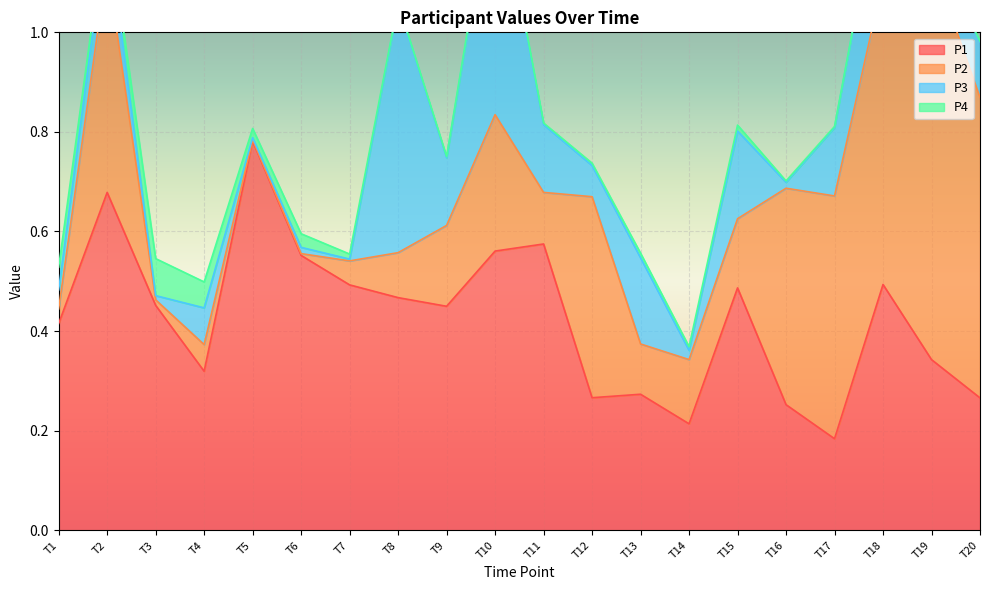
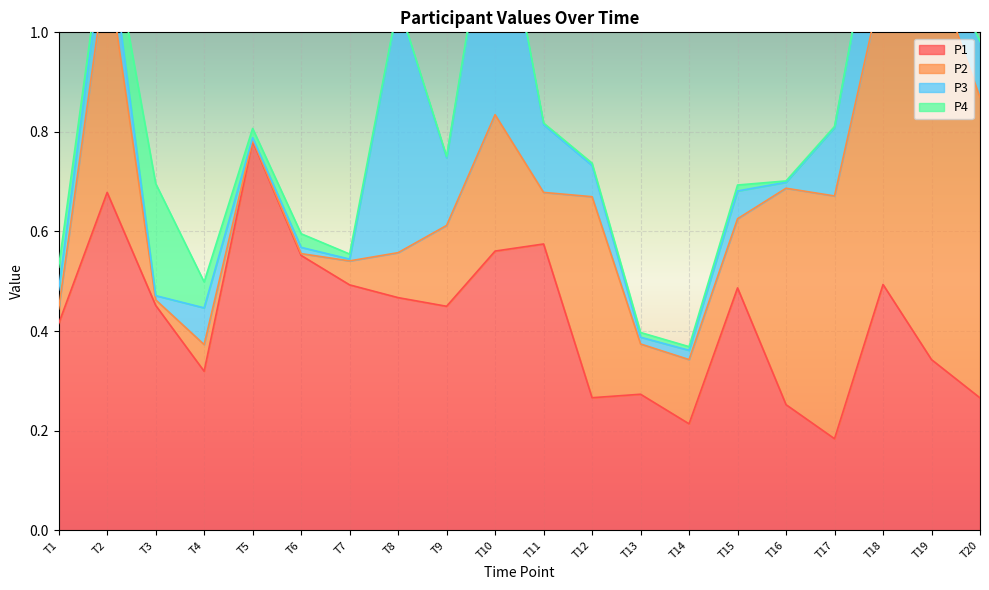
  {
    "P1": {
      "T1": 0.42,
      "T2": 0.68,
      "T3": 0.45,
      "T4": 0.32,
      "T7": 0.49,
      "T8": 0.47,
      "T9": 0.45,
      "T10": 0.56,
      "T11": 0.57,
      "T12": 0.27,
      "T13": 0.27,
      "T14": 0.21,
      "T15": 0.49,
      "T16": 0.25,
      "T17": 0.18,
      "T18": 0.49,
      "T19": 0.34,
      "T20": 0.27
    },
    "P2": {
      "T1": 0.03,
      "T3": 0.01,
      "T4": 0.05,
      "T8": 0.09,
      "T9": 0.16,
      "T10": 0.27,
      "T11": 0.10,
      "T12": 0.40,
      "T13": 0.10,
      "T14": 0.13,
      "T15": 0.14,
      "T16": 0.43,
      "T17": 0.49,
      "T20": 0.60
    },
    "P3": {
      "T1": 0.04,
      "T3": 0.01,
      "T4": 0.07,
      "T6": 0.01,
-     "T13": 0.17,
+     "T13": 0.01,
      "T14": 0.02,
-     "T15": 0.18
+     "T15": 0.06
    },
    "P4": {
      "T1": 0.05,
-     "T3": 0.07,
+     "T3": 0.23,
      "T4": 0.05,
      "T5": 0.02,
      "T6": 0.03,
      "T7": 0.01,
      "T13": 0.01,
      "T14": 0.01,
      "T15": 0.01
    }
  }
